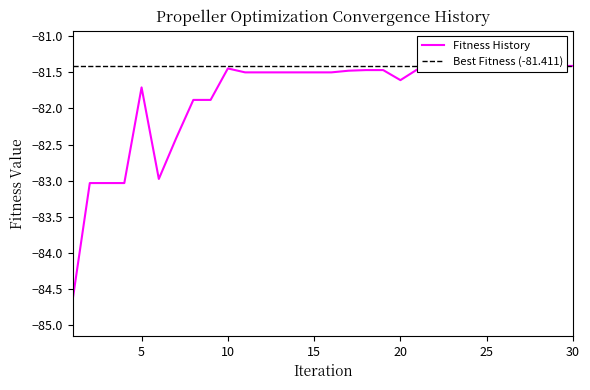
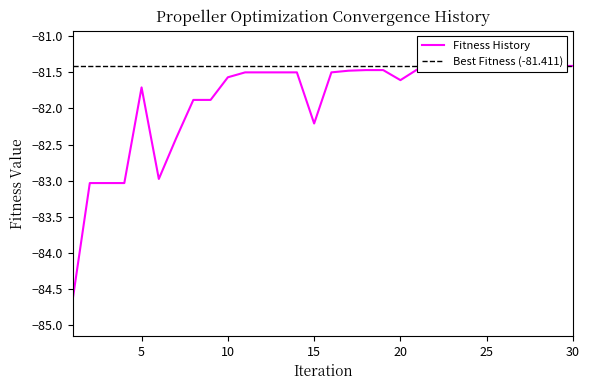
  {
    "5": -81.7,
-   "10": -81.4,
-   "15": -81.5,
+   "10": -81.6,
+   "15": -82.2,
    "20": -81.6,
    "30": -81.4
  }
